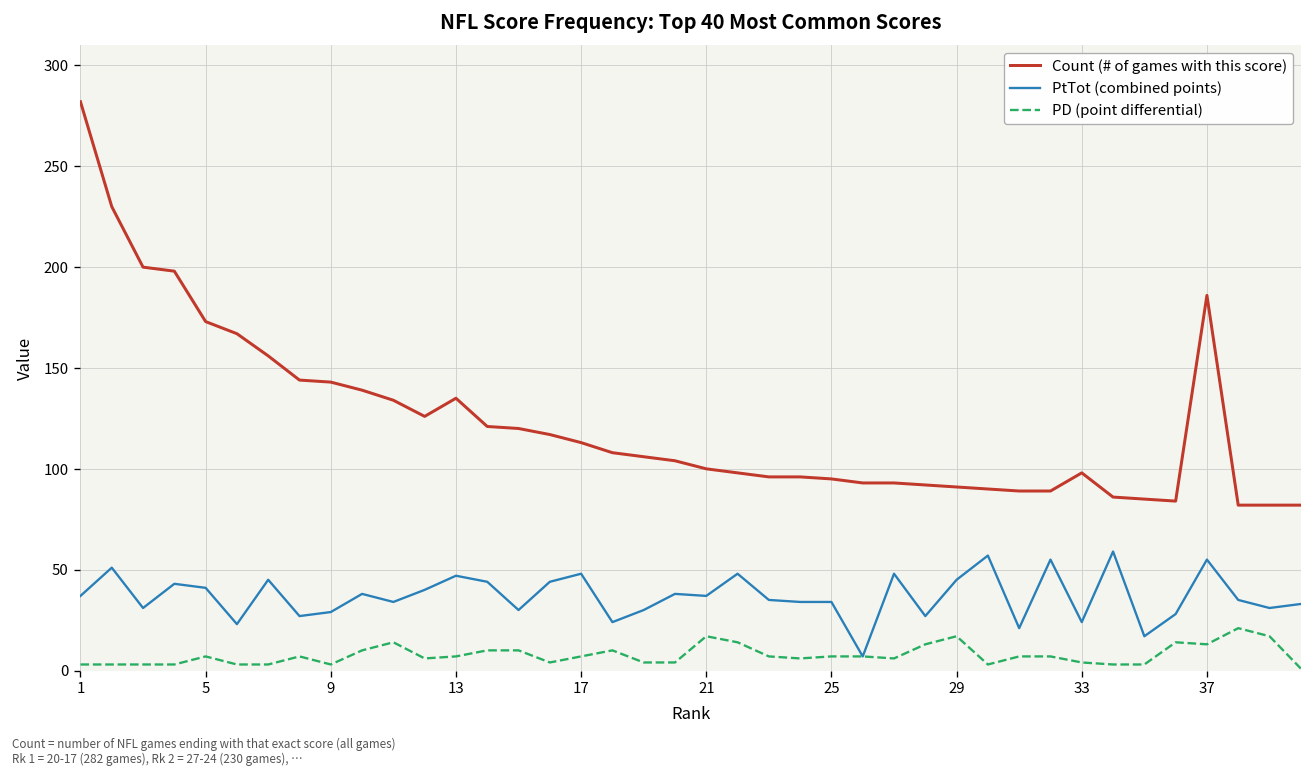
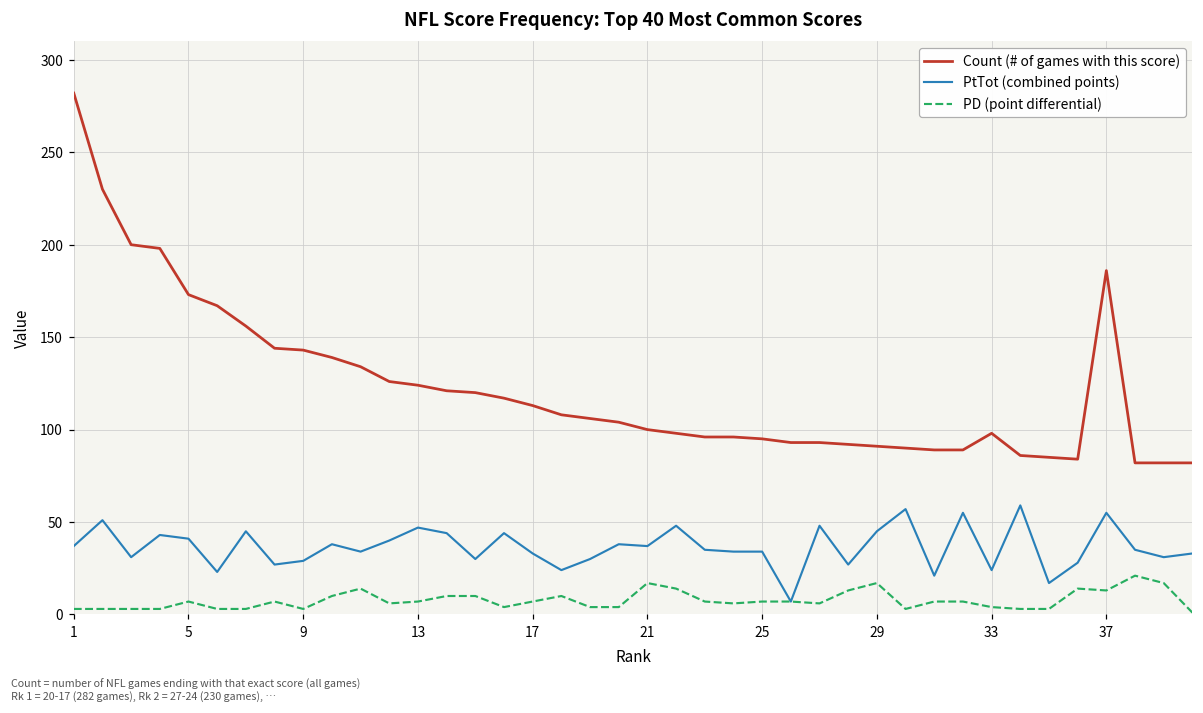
  {
    "Count (# of games with this score)": {
      "1": 282,
      "5": 173,
      "9": 143,
-     "13": 135,
+     "13": 124,
      "17": 113,
      "21": 100,
      "25": 95,
      "29": 91,
      "33": 98,
      "37": 186
    },
    "PtTot (combined points)": {
      "1": 37,
      "5": 41,
      "9": 29,
      "13": 47,
-     "17": 48,
+     "17": 33,
      "21": 37,
      "25": 34,
      "29": 45,
      "33": 24,
      "37": 55
    },
    "PD (point differential)": {
      "1": 3,
      "5": 7,
      "9": 3,
      "13": 7,
      "17": 7,
      "21": 17,
      "25": 7,
      "29": 17,
      "33": 4,
      "37": 13
    }
  }
